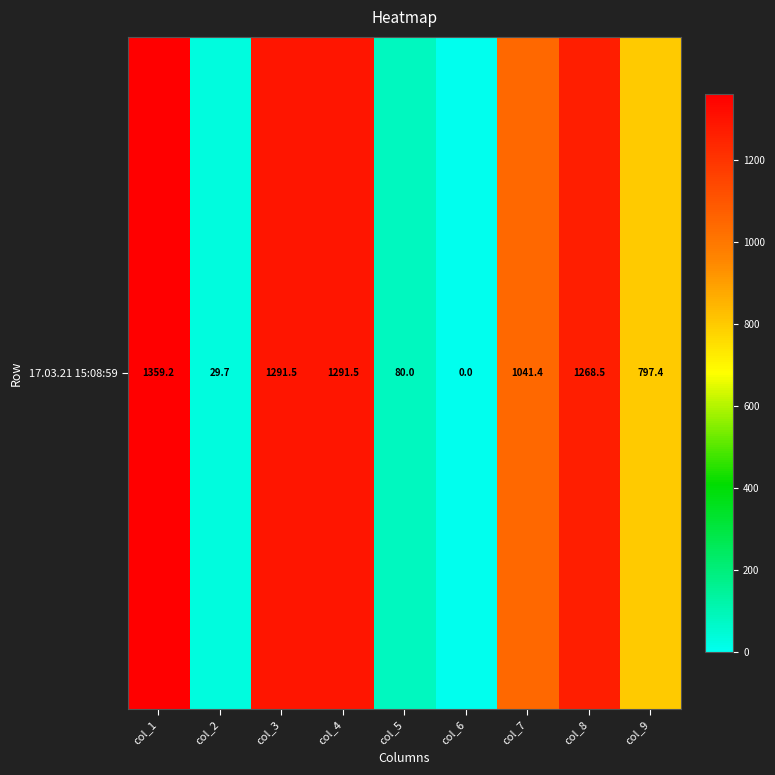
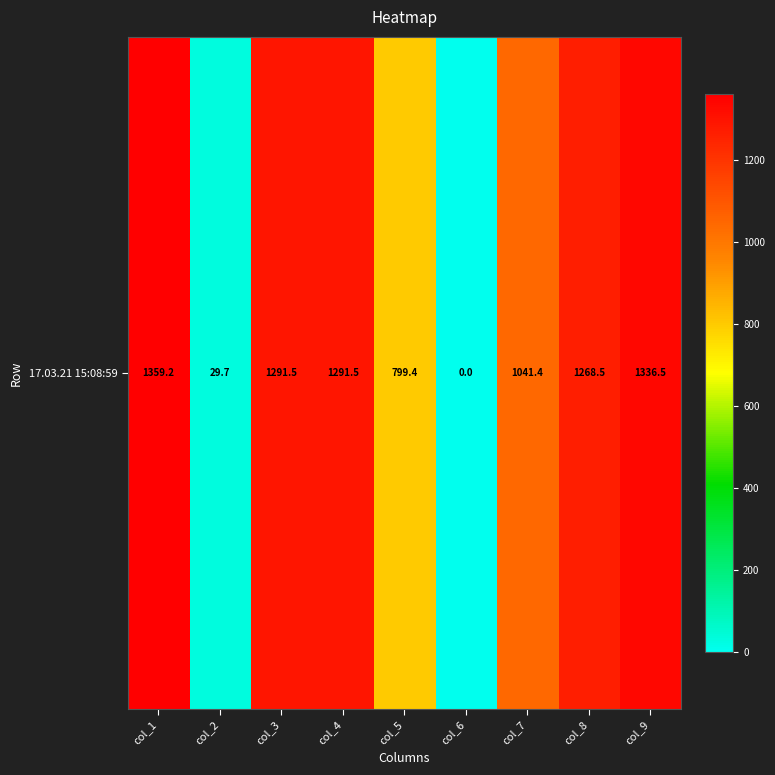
  {
    "17.03.21 15:08:59": {
      "col_1": 1359.2,
      "col_2": 29.7,
      "col_3": 1291.5,
      "col_4": 1291.5,
-     "col_5": 80.0,
+     "col_5": 799.4,
      "col_6": 0.0,
      "col_7": 1041.4,
      "col_8": 1268.5,
-     "col_9": 797.4
+     "col_9": 1336.5
    }
  }
